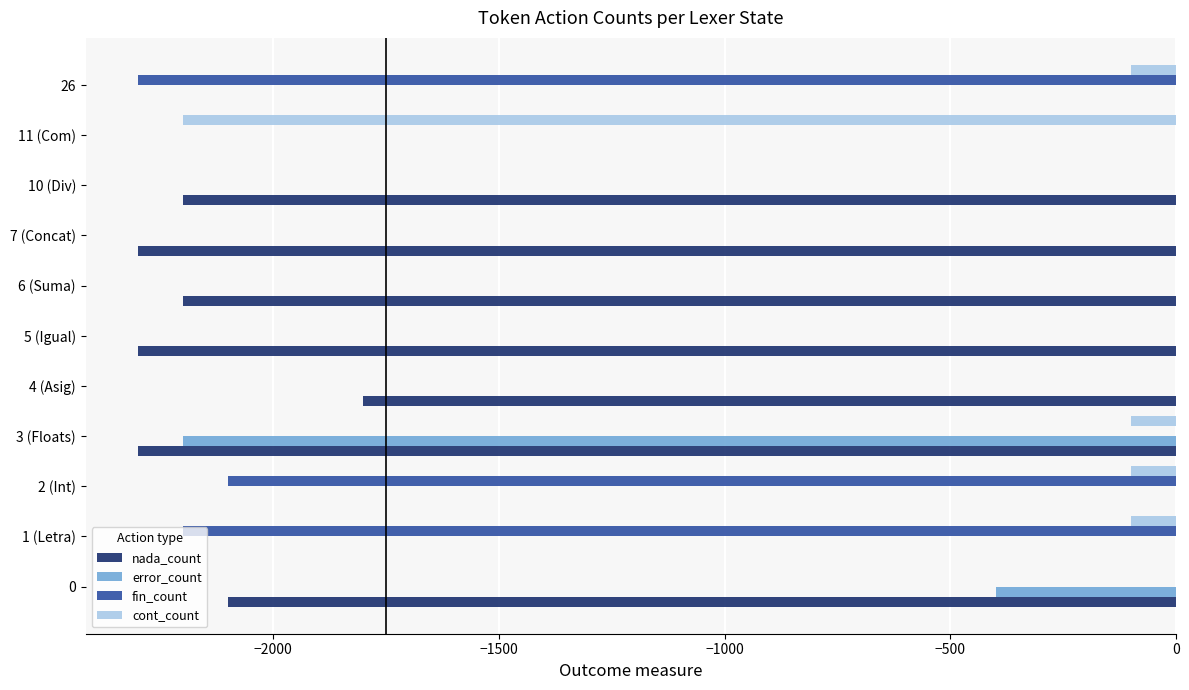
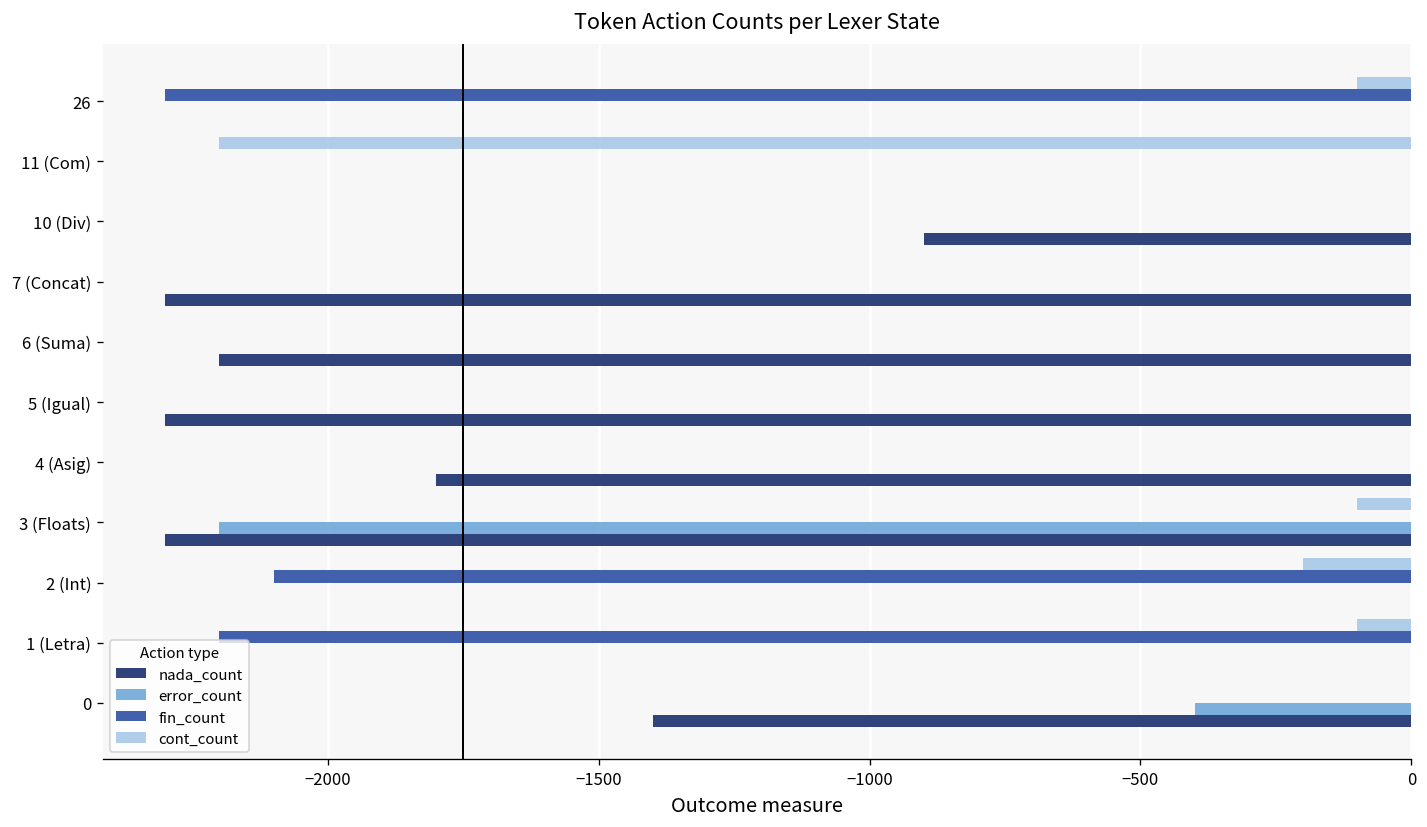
  {
    "nada_count": {
      "26": 0,
      "11 (Com)": 0,
-     "10 (Div)": -2200,
+     "10 (Div)": -900,
      "7 (Concat)": -2300,
      "6 (Suma)": -2200,
      "5 (Igual)": -2300,
      "4 (Asig)": -1800,
      "3 (Floats)": -2300,
      "2 (Int)": 0,
      "1 (Letra)": 0,
-     "0": -2100
+     "0": -1400
    },
    "error_count": {
      "26": 0,
      "11 (Com)": 0,
      "10 (Div)": 0,
      "7 (Concat)": 0,
      "6 (Suma)": 0,
      "5 (Igual)": 0,
      "4 (Asig)": 0,
      "3 (Floats)": -2200,
      "2 (Int)": 0,
      "1 (Letra)": 0,
      "0": -400
    },
    "fin_count": {
      "26": -2300,
      "11 (Com)": 0,
      "10 (Div)": 0,
      "7 (Concat)": 0,
      "6 (Suma)": 0,
      "5 (Igual)": 0,
      "4 (Asig)": 0,
      "3 (Floats)": 0,
      "2 (Int)": -2100,
      "0": 0
    },
    "cont_count": {
      "26": -100,
      "11 (Com)": -2200,
      "10 (Div)": 0,
      "7 (Concat)": 0,
      "6 (Suma)": 0,
      "5 (Igual)": 0,
      "4 (Asig)": 0,
      "3 (Floats)": -100,
-     "2 (Int)": -100,
+     "2 (Int)": -200,
      "1 (Letra)": -100,
      "0": 0
    }
  }
